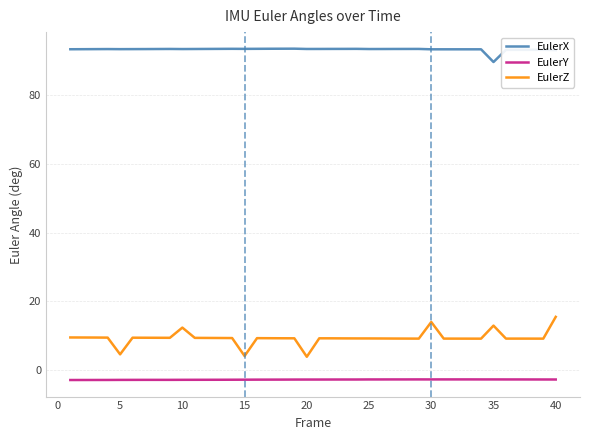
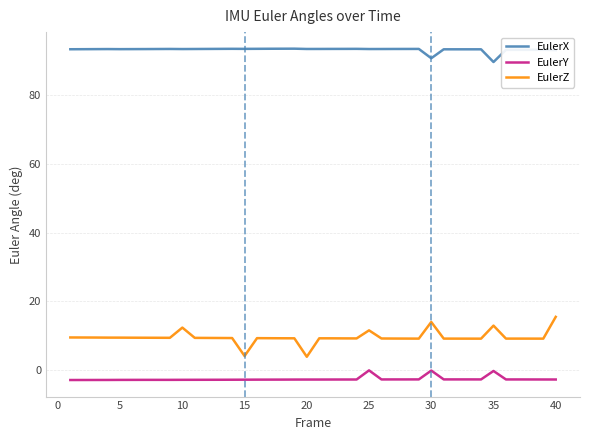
  {
    "EulerX": {
      "5": 93,
      "10": 93,
      "15": 93,
      "20": 93,
      "25": 93,
-     "30": 93,
+     "30": 91,
      "35": 90
    },
    "EulerY": {
      "5": -3,
      "10": -3,
      "15": -3,
      "20": -3,
-     "25": -3,
-     "30": -3,
-     "35": -3,
+     "25": 0,
+     "30": 0,
+     "35": 0,
      "40": -3
    },
    "EulerZ": {
-     "5": 5,
+     "5": 9,
      "10": 12,
      "15": 4,
      "20": 4,
-     "25": 9,
+     "25": 12,
      "30": 14,
      "35": 13,
      "40": 15
    }
  }
